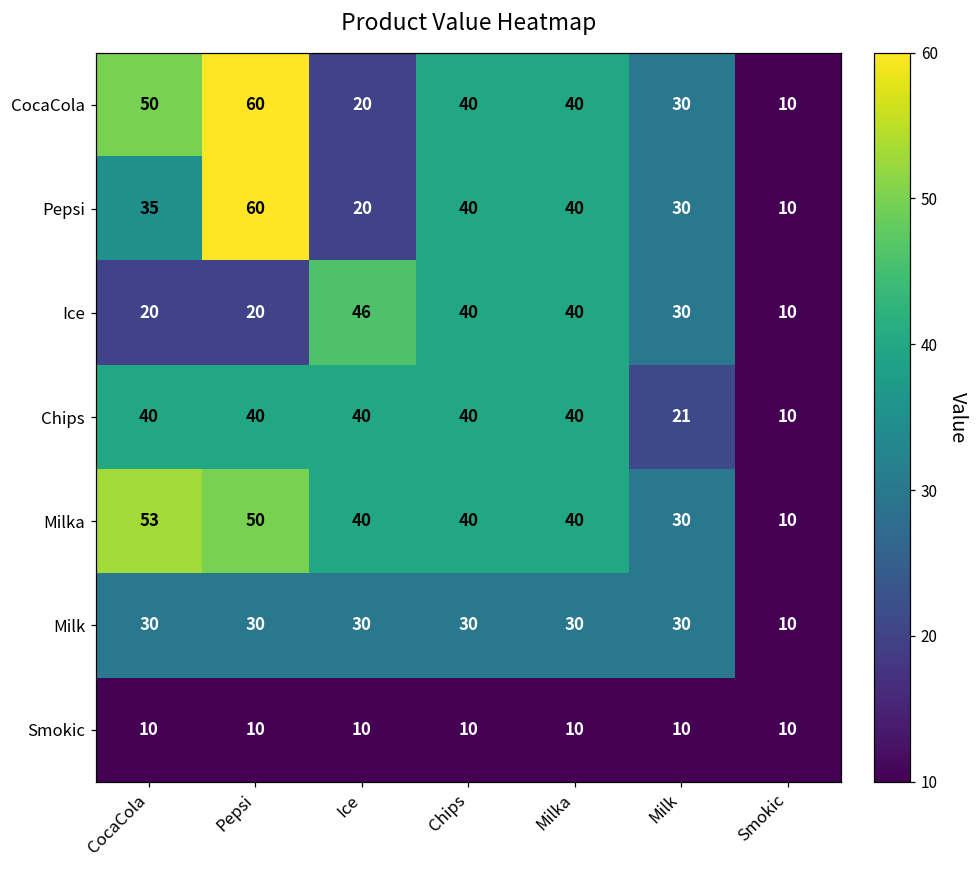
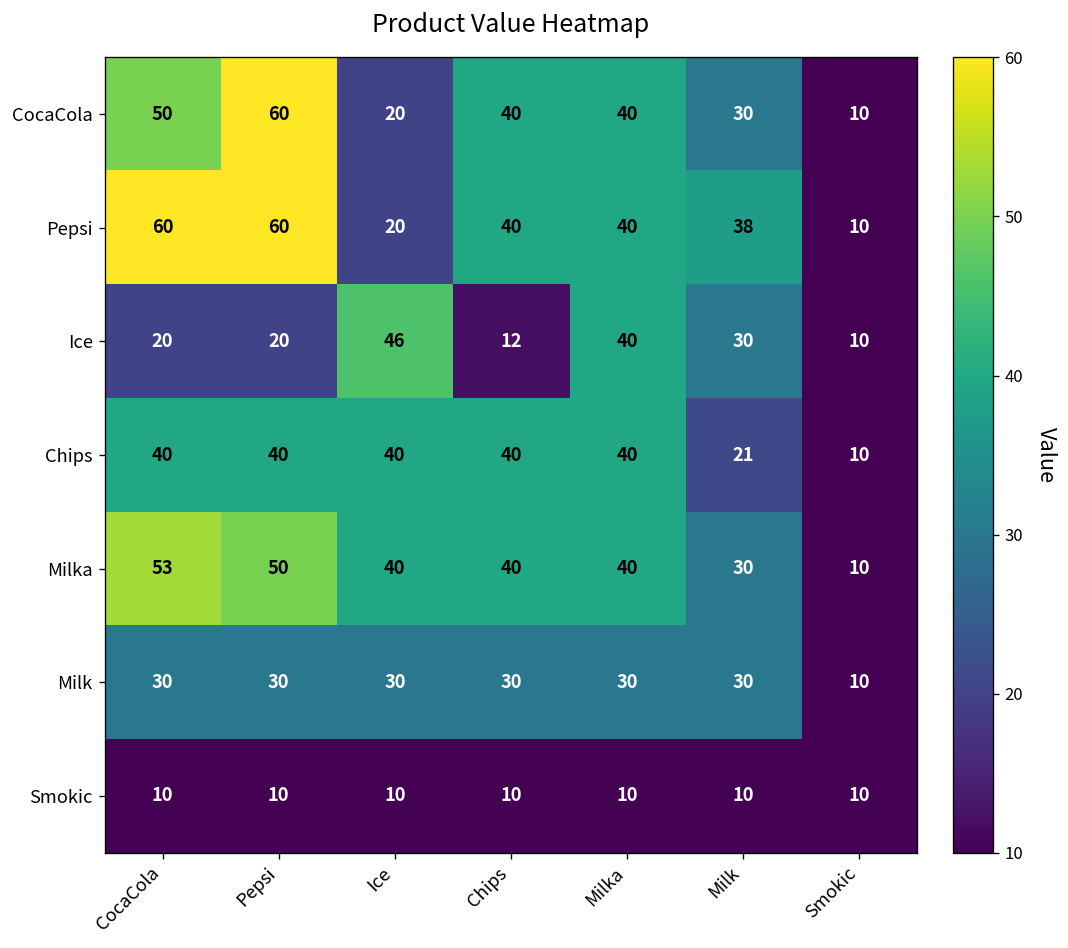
  {
    "CocaCola": {
      "CocaCola": 50,
      "Pepsi": 60,
      "Ice": 20,
      "Chips": 40,
      "Milka": 40,
      "Milk": 30,
      "Smokic": 10
    },
    "Pepsi": {
-     "CocaCola": 35,
+     "CocaCola": 60,
      "Pepsi": 60,
      "Ice": 20,
      "Chips": 40,
      "Milka": 40,
-     "Milk": 30,
+     "Milk": 38,
      "Smokic": 10
    },
    "Ice": {
      "CocaCola": 20,
      "Pepsi": 20,
      "Ice": 46,
-     "Chips": 40,
+     "Chips": 12,
      "Milka": 40,
      "Milk": 30,
      "Smokic": 10
    },
    "Chips": {
      "CocaCola": 40,
      "Pepsi": 40,
      "Ice": 40,
      "Chips": 40,
      "Milka": 40,
      "Milk": 21,
      "Smokic": 10
    },
    "Milka": {
      "CocaCola": 53,
      "Pepsi": 50,
      "Ice": 40,
      "Chips": 40,
      "Milka": 40,
      "Milk": 30,
      "Smokic": 10
    },
    "Milk": {
      "CocaCola": 30,
      "Pepsi": 30,
      "Ice": 30,
      "Chips": 30,
      "Milka": 30,
      "Milk": 30,
      "Smokic": 10
    },
    "Smokic": {
      "CocaCola": 10,
      "Pepsi": 10,
      "Ice": 10,
      "Chips": 10,
      "Milka": 10,
      "Milk": 10,
      "Smokic": 10
    }
  }
